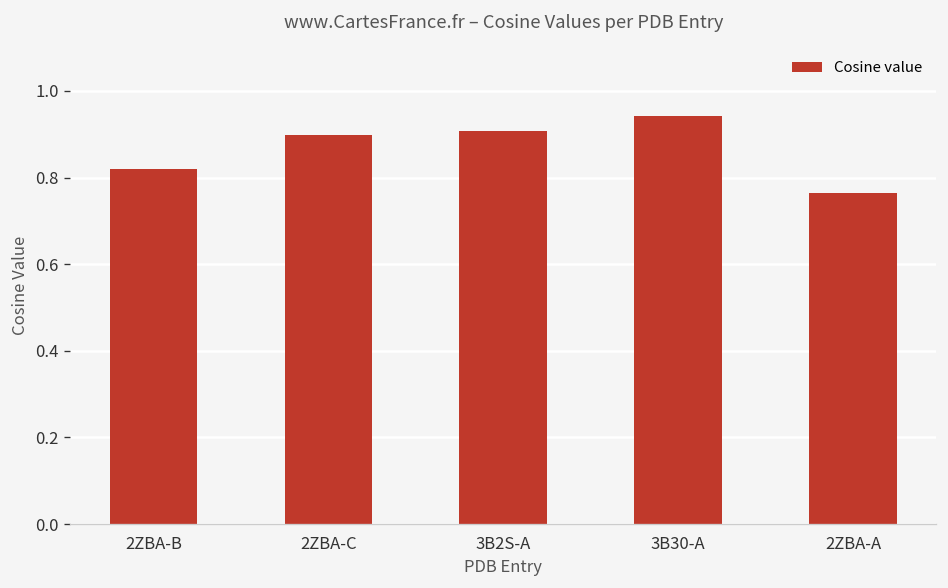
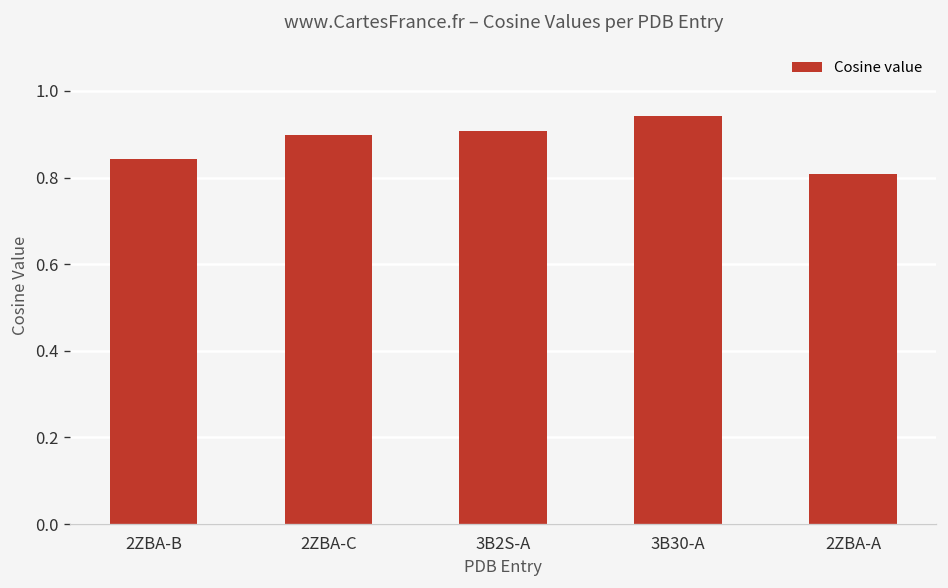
  {
-   "2ZBA-B": 0.82,
+   "2ZBA-B": 0.84,
    "2ZBA-C": 0.90,
    "3B2S-A": 0.91,
    "3B30-A": 0.94,
-   "2ZBA-A": 0.77
+   "2ZBA-A": 0.81
  }
